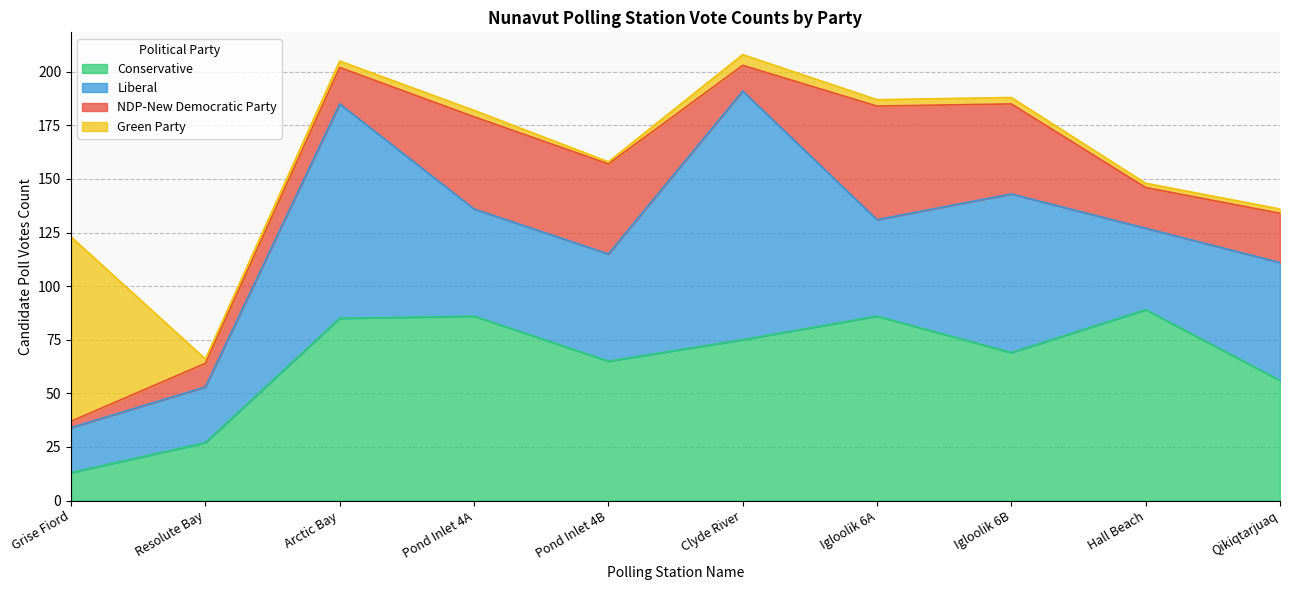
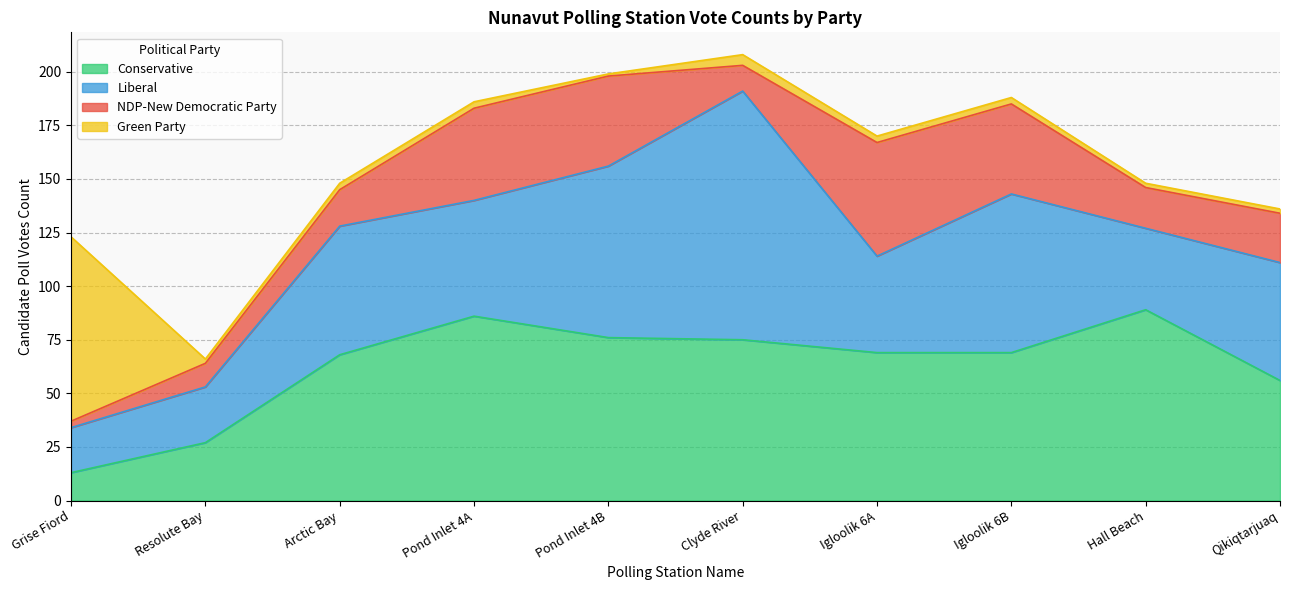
  {
    "Conservative": {
      "Grise Fiord": 13,
      "Resolute Bay": 27,
-     "Arctic Bay": 85,
+     "Arctic Bay": 68,
      "Pond Inlet 4A": 86,
-     "Pond Inlet 4B": 65,
+     "Pond Inlet 4B": 76,
      "Clyde River": 75,
-     "Igloolik 6A": 86,
+     "Igloolik 6A": 69,
      "Igloolik 6B": 69,
      "Hall Beach": 89,
      "Qikiqtarjuaq": 56
    },
    "Liberal": {
      "Grise Fiord": 21,
      "Resolute Bay": 26,
-     "Arctic Bay": 100,
-     "Pond Inlet 4A": 50,
-     "Pond Inlet 4B": 50,
+     "Arctic Bay": 60,
+     "Pond Inlet 4A": 54,
+     "Pond Inlet 4B": 80,
      "Clyde River": 116,
      "Igloolik 6A": 45,
      "Igloolik 6B": 74,
      "Hall Beach": 38,
      "Qikiqtarjuaq": 55
    },
    "NDP-New Democratic Party": {
      "Grise Fiord": 3,
      "Resolute Bay": 11,
      "Arctic Bay": 17,
      "Pond Inlet 4A": 43,
      "Clyde River": 12,
      "Igloolik 6A": 53,
      "Igloolik 6B": 42,
      "Hall Beach": 19,
      "Qikiqtarjuaq": 23
    },
    "Green Party": {
      "Grise Fiord": 86,
      "Resolute Bay": 2,
      "Arctic Bay": 3,
      "Pond Inlet 4A": 3,
      "Clyde River": 5,
      "Igloolik 6A": 3,
      "Igloolik 6B": 3,
      "Hall Beach": 2,
      "Qikiqtarjuaq": 2
    }
  }
